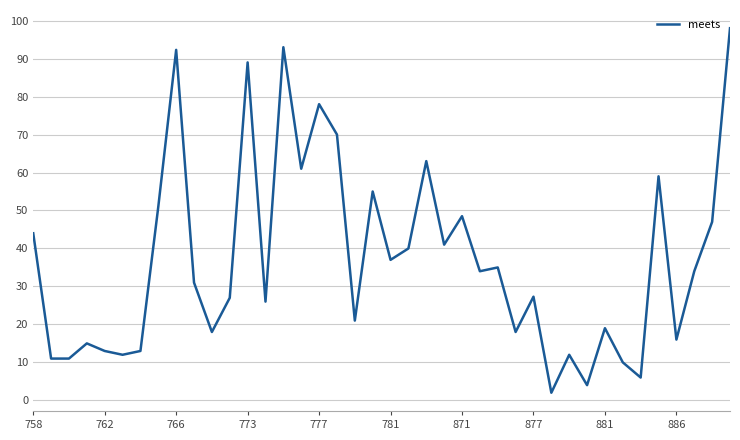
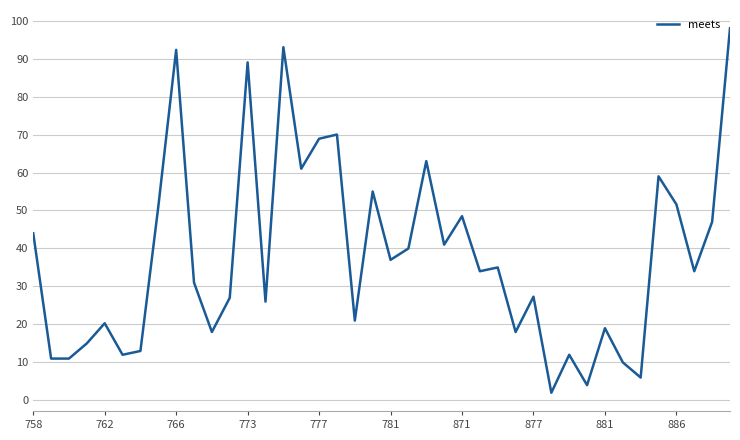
  {
    "758": 44,
-   "762": 13,
+   "762": 20,
    "766": 92,
    "773": 89,
-   "777": 78,
+   "777": 69,
    "781": 37,
    "871": 49,
    "877": 27,
    "881": 19,
-   "886": 16
+   "886": 52
  }
